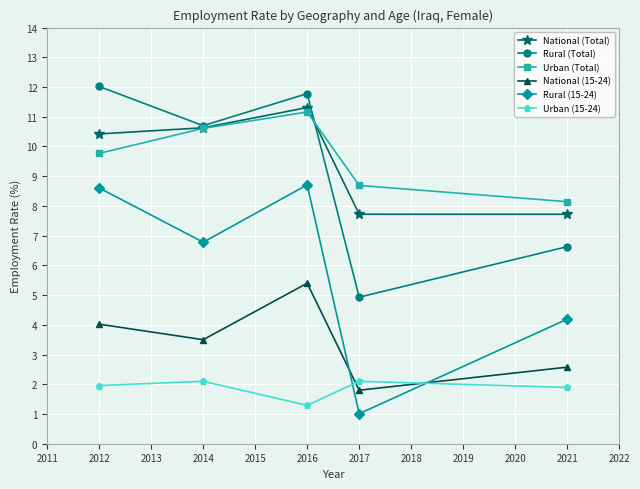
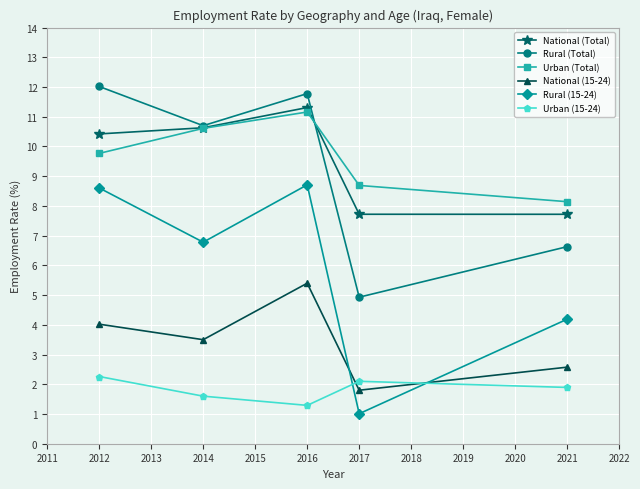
  {
    "Urban (15-24)": {
-     "2012": 2.0,
-     "2014": 2.1,
+     "2012": 2.3,
+     "2014": 1.6,
      "2016": 1.3,
      "2017": 2.1,
      "2021": 1.9
    }
  }
